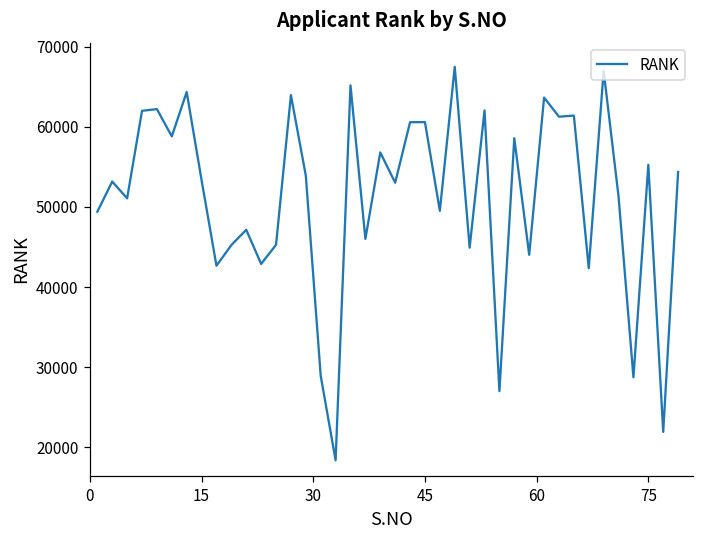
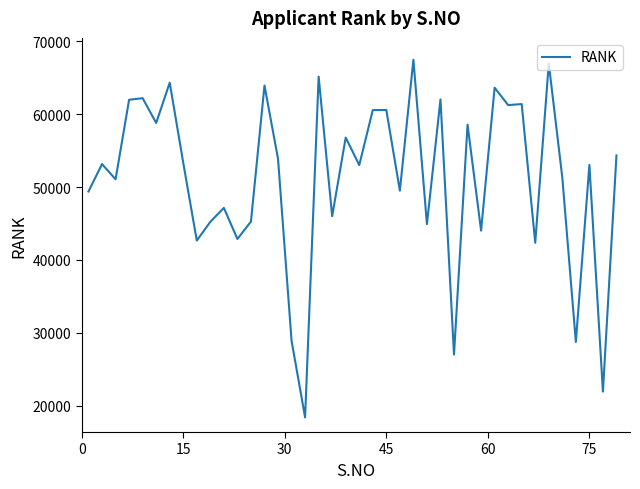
  {
    "15": 53000,
    "45": 61000,
-   "75": 55000
+   "75": 53000
  }
